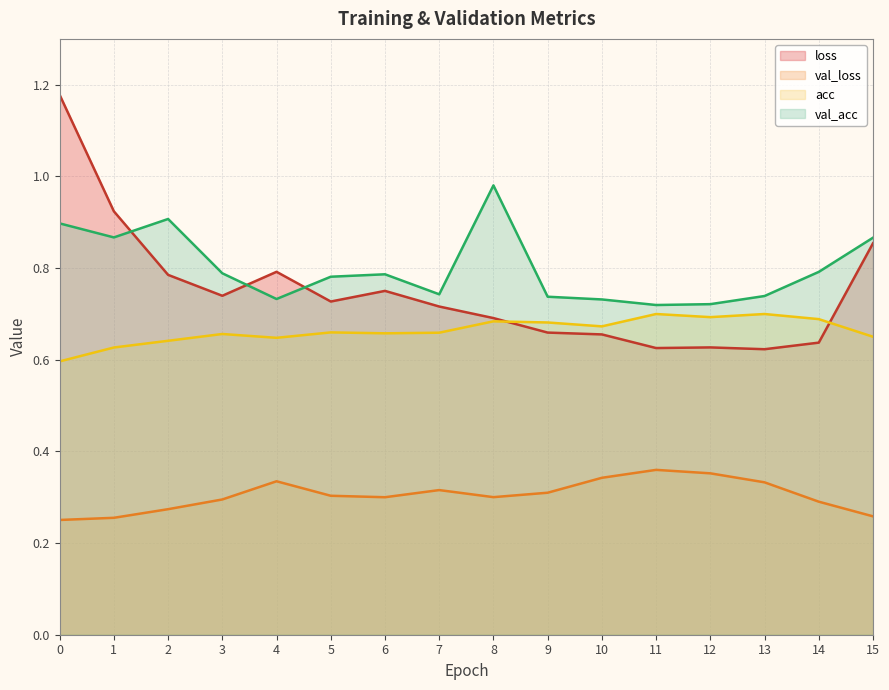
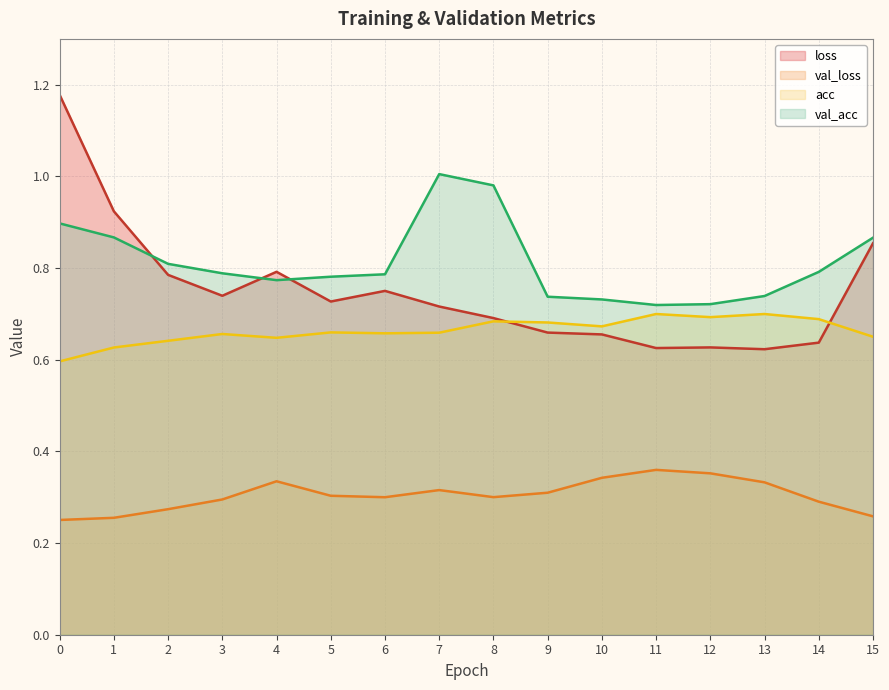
  {
    "val_acc": {
      "0": 0.90,
      "1": 0.87,
-     "2": 0.91,
+     "2": 0.81,
      "3": 0.79,
-     "4": 0.73,
+     "4": 0.77,
      "5": 0.78,
      "6": 0.79,
-     "7": 0.74,
+     "7": 1.00,
      "8": 0.98,
      "9": 0.74,
      "10": 0.73,
      "11": 0.72,
      "12": 0.72,
      "13": 0.74,
      "14": 0.79,
      "15": 0.87
    }
  }
